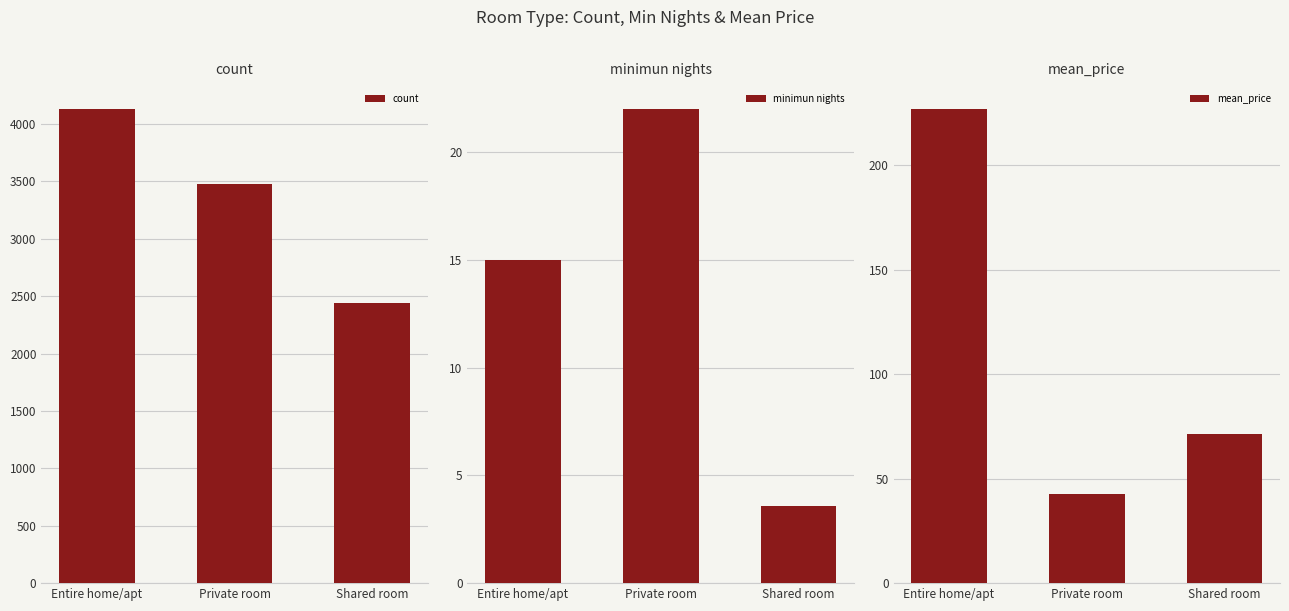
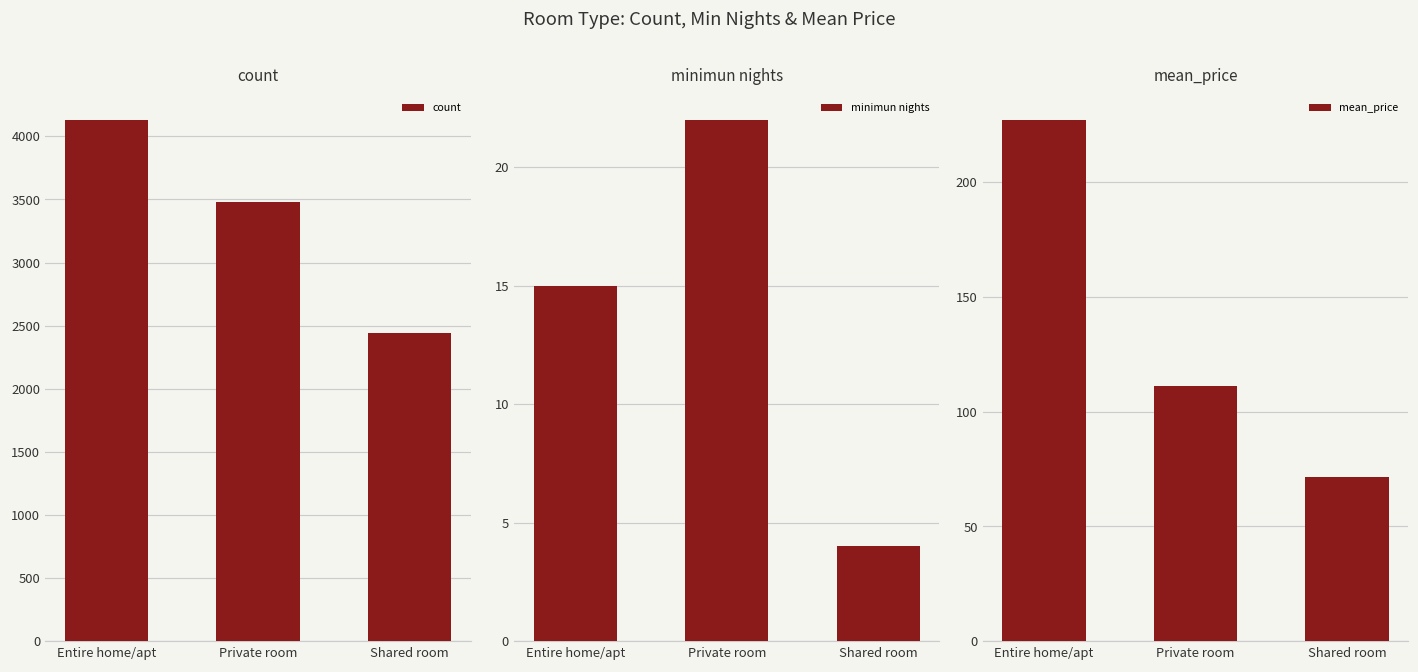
  {
    "count": {
      "Entire home/apt": 4130,
      "Private room": 3480,
      "Shared room": 2440
    },
    "minimun nights": {
      "Entire home/apt": 15.0,
      "Private room": 22.0,
-     "Shared room": 3.6
+     "Shared room": 4.0
    },
    "mean_price": {
      "Entire home/apt": 227,
-     "Private room": 43,
+     "Private room": 111,
      "Shared room": 72
    }
  }
